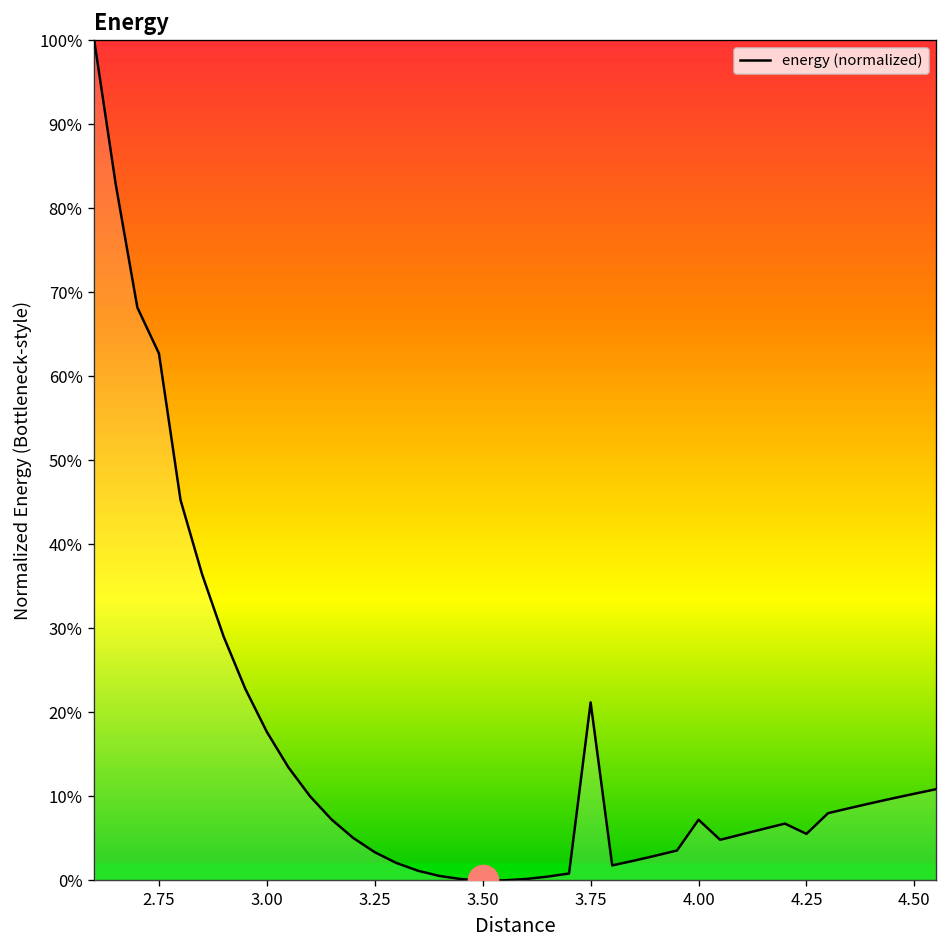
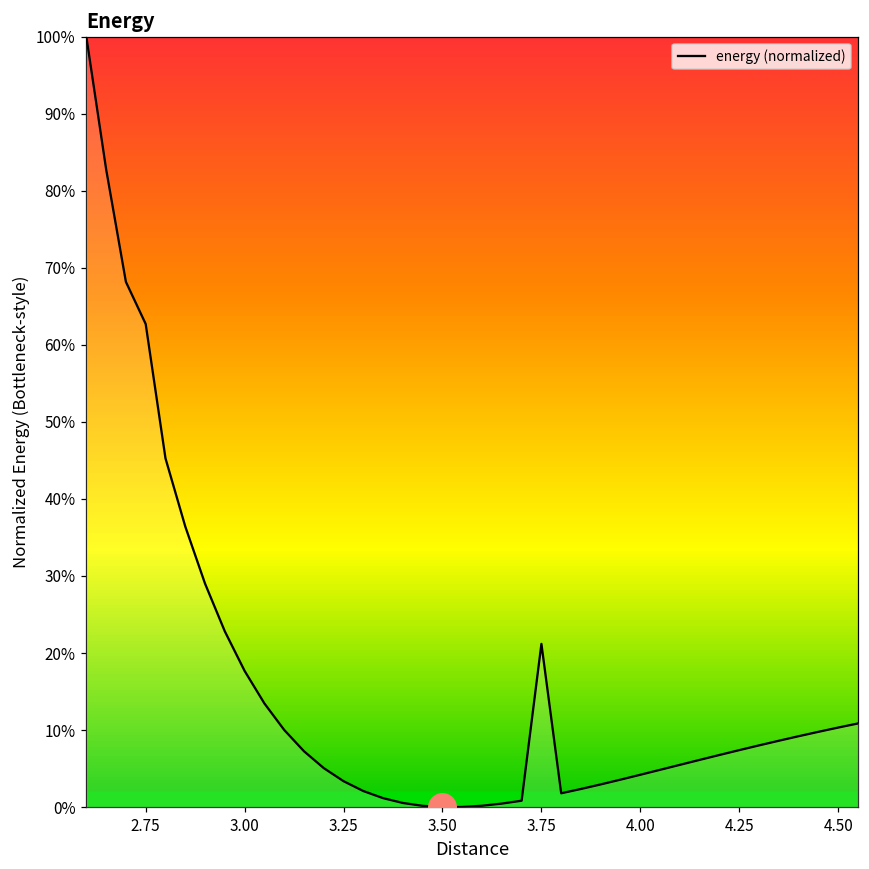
  {
    "energy (normalized)": {
      "2.75": "63%",
      "3.00": "18%",
      "3.25": "3%",
      "3.75": "21%",
-     "4.00": "7%",
-     "4.25": "6%",
+     "4.00": "4%",
+     "4.25": "7%",
      "4.50": "10%"
    }
  }
